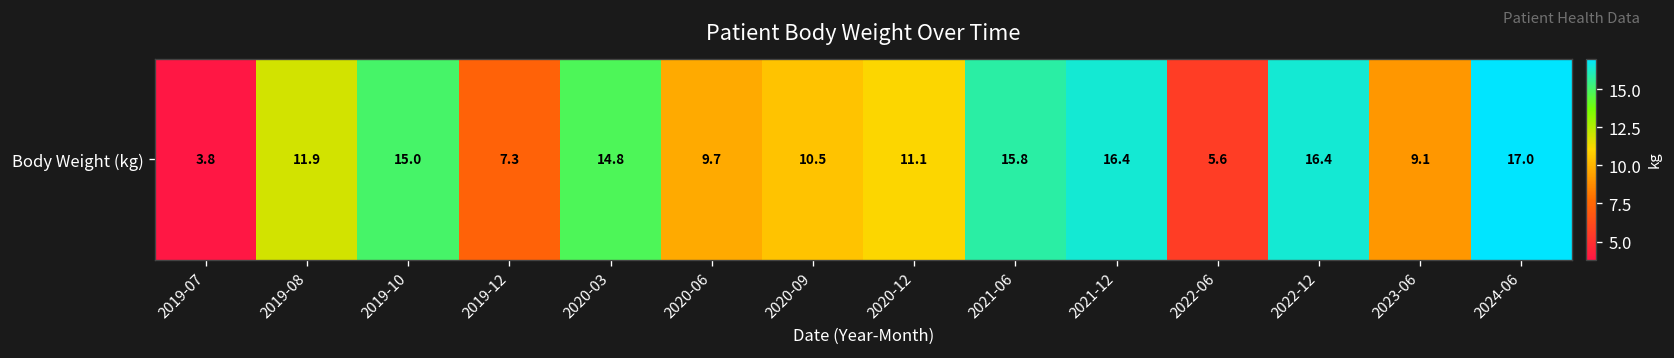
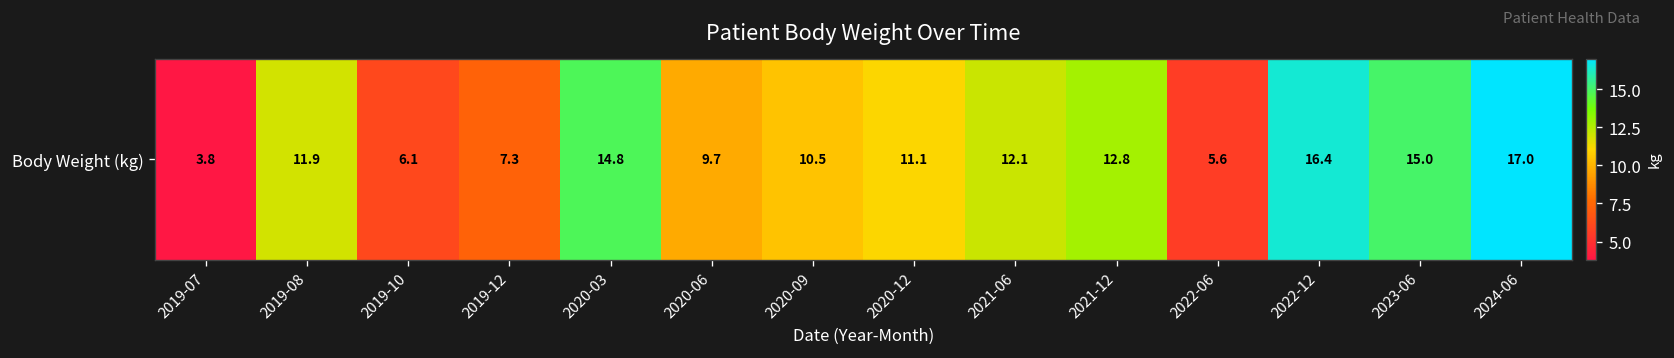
  {
    "Body Weight (kg)": {
      "2019-07": 3.8,
      "2019-08": 11.9,
-     "2019-10": 15.0,
+     "2019-10": 6.1,
      "2019-12": 7.3,
      "2020-03": 14.8,
      "2020-06": 9.7,
      "2020-09": 10.5,
      "2020-12": 11.1,
-     "2021-06": 15.8,
-     "2021-12": 16.4,
+     "2021-06": 12.1,
+     "2021-12": 12.8,
      "2022-06": 5.6,
      "2022-12": 16.4,
-     "2023-06": 9.1,
+     "2023-06": 15.0,
      "2024-06": 17.0
    }
  }
